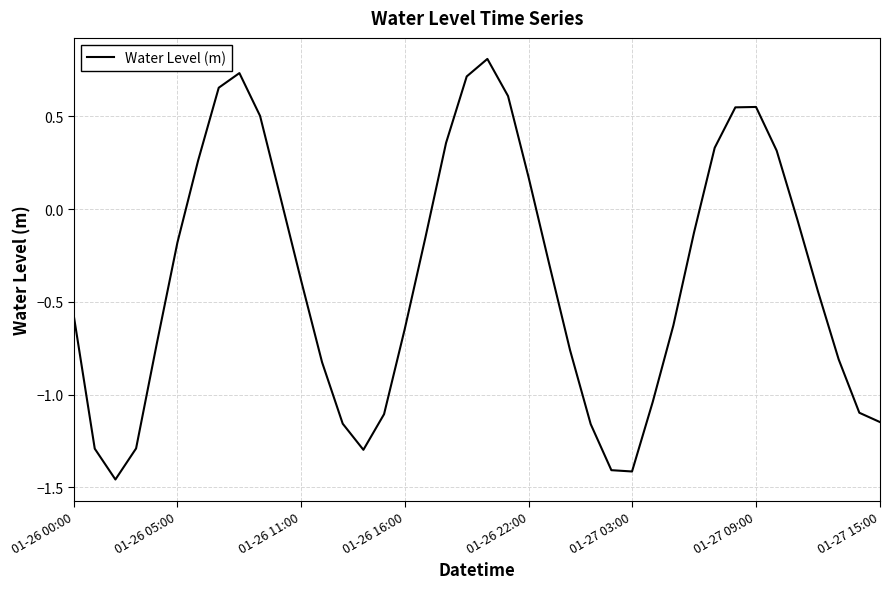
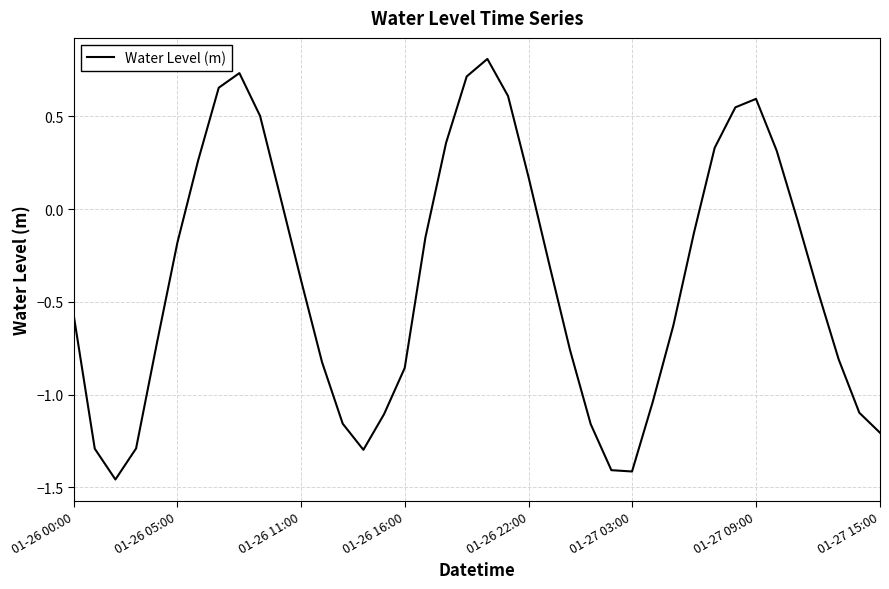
  {
    "01-26 00:00": -0.59,
    "01-26 05:00": -0.18,
    "01-26 11:00": -0.39,
-   "01-26 16:00": -0.65,
+   "01-26 16:00": -0.86,
    "01-26 22:00": 0.17,
    "01-27 03:00": -1.41,
-   "01-27 09:00": 0.55,
-   "01-27 15:00": -1.15
+   "01-27 09:00": 0.59,
+   "01-27 15:00": -1.21
  }
